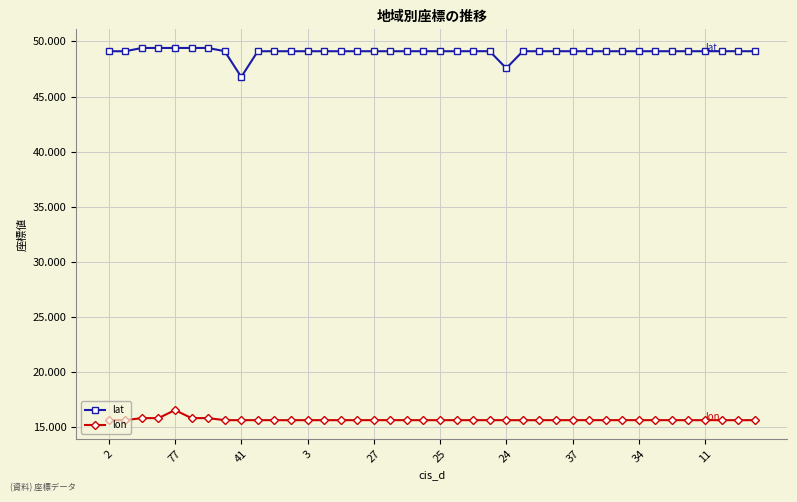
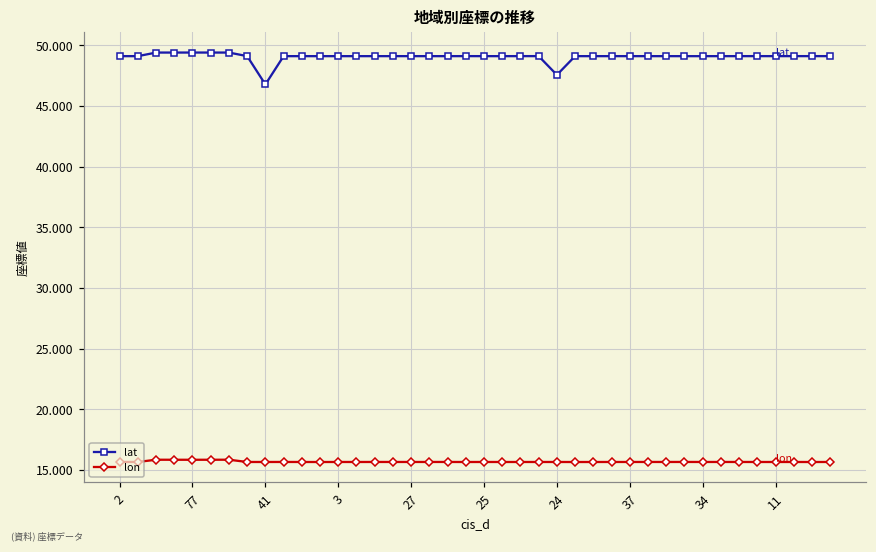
  {
    "lat": {
      "77": 49.4,
      "41": 46.8,
      "24": 47.6
    },
    "lon": {
-     "77": 16.6,
+     "77": 15.8,
      "41": 15.7,
      "24": 15.7
    }
  }
